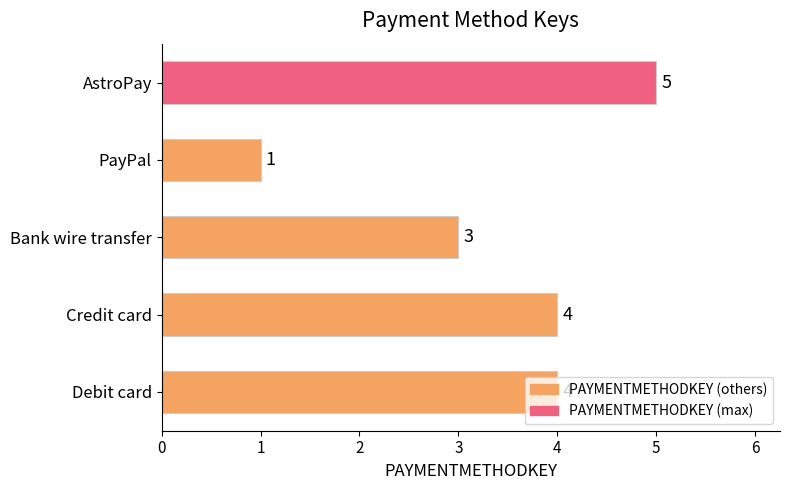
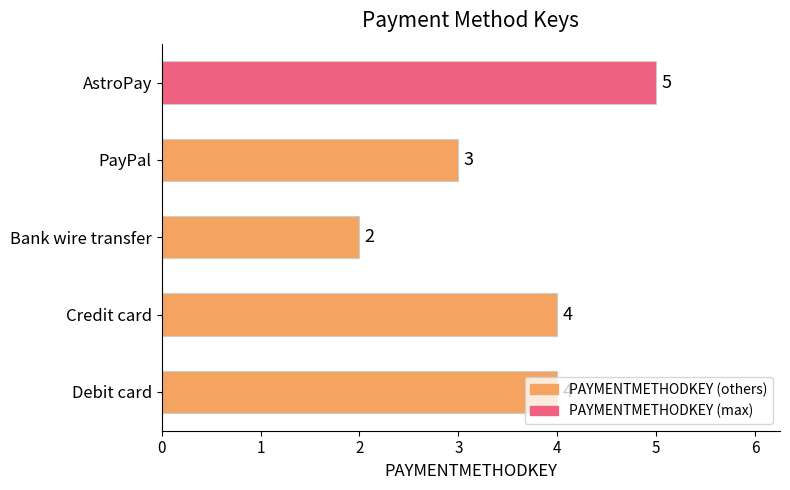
  {
    "AstroPay": 5,
-   "PayPal": 1,
-   "Bank wire transfer": 3,
+   "PayPal": 3,
+   "Bank wire transfer": 2,
    "Credit card": 4
  }
